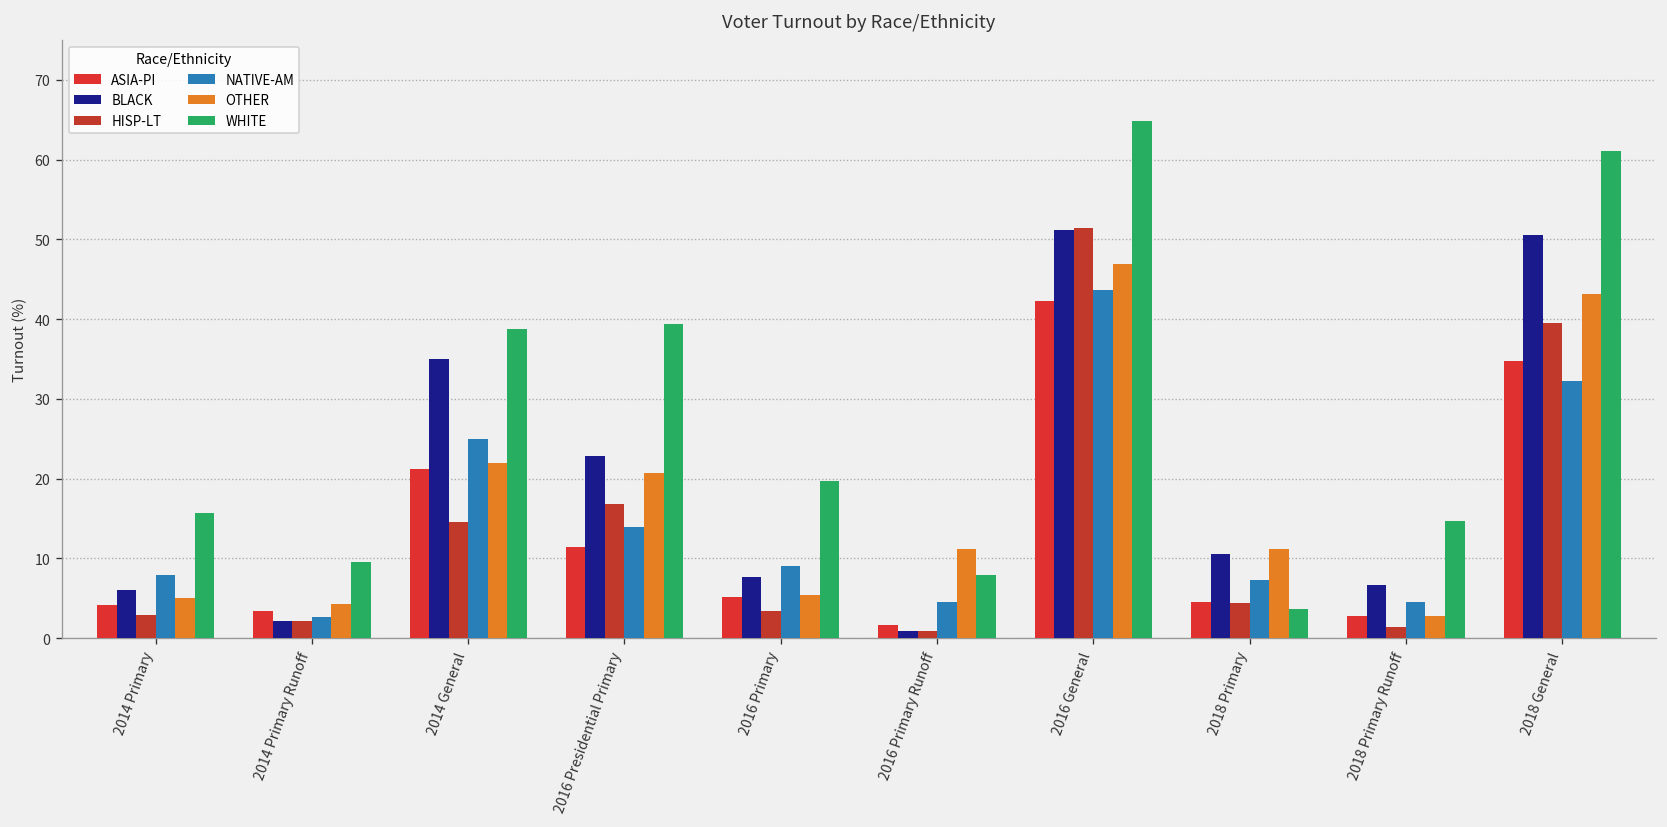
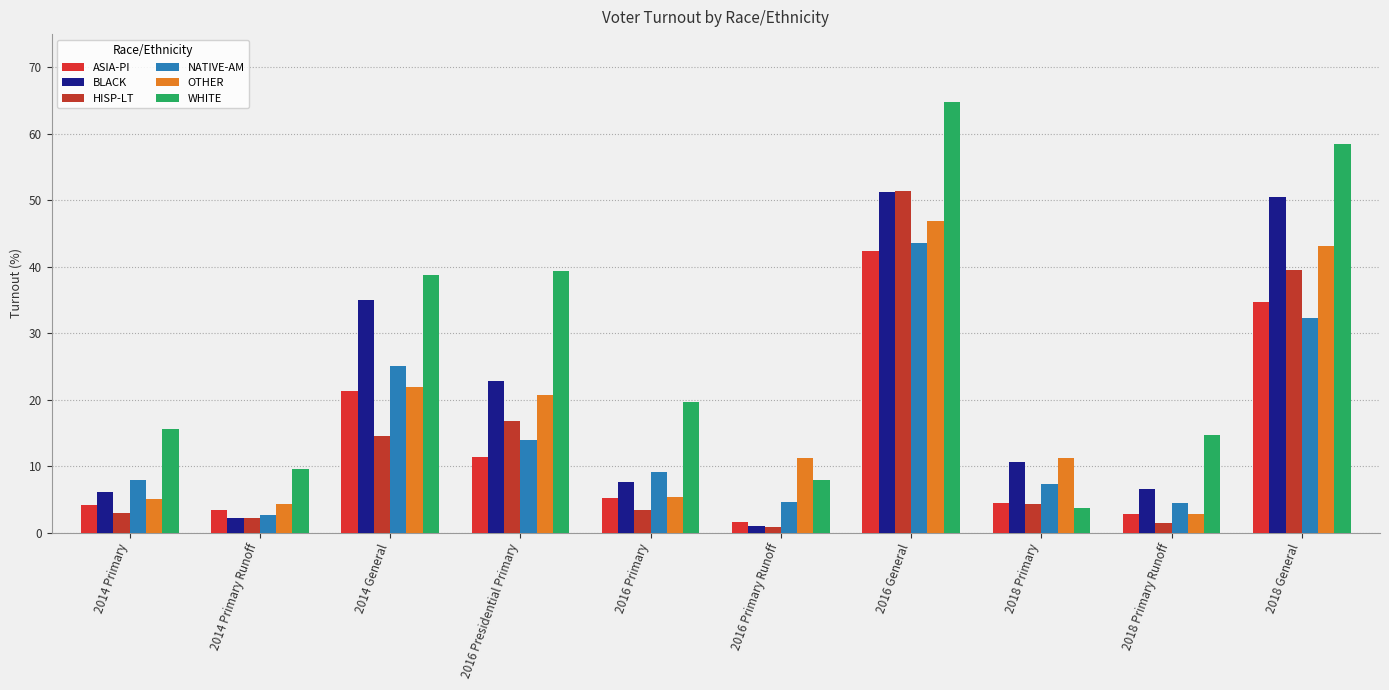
  {
    "BLACK": {
      "2014 Primary": 6,
      "2014 Primary Runoff": 2,
      "2014 General": 35,
      "2016 Presidential Primary": 23,
      "2016 Primary": 8,
      "2016 Primary Runoff": 1,
      "2016 General": 51,
      "2018 Primary": 11,
      "2018 Primary Runoff": 7,
      "2018 General": 51
    },
    "NATIVE-AM": {
      "2014 Primary": 8,
      "2014 Primary Runoff": 3,
      "2014 General": 25,
      "2016 Presidential Primary": 14,
      "2016 Primary": 9,
      "2016 Primary Runoff": 5,
      "2016 General": 44,
      "2018 Primary": 7,
      "2018 Primary Runoff": 4,
      "2018 General": 32
    },
    "OTHER": {
      "2014 Primary": 5,
      "2014 Primary Runoff": 4,
      "2014 General": 22,
      "2016 Presidential Primary": 21,
      "2016 Primary": 5,
      "2016 Primary Runoff": 11,
      "2016 General": 47,
      "2018 Primary": 11,
      "2018 Primary Runoff": 3,
      "2018 General": 43
    },
    "WHITE": {
      "2014 Primary": 16,
      "2014 Primary Runoff": 9,
      "2014 General": 39,
      "2016 Presidential Primary": 39,
      "2016 Primary": 20,
      "2016 Primary Runoff": 8,
      "2016 General": 65,
      "2018 Primary": 4,
      "2018 Primary Runoff": 15,
-     "2018 General": 61
+     "2018 General": 58
    }
  }
